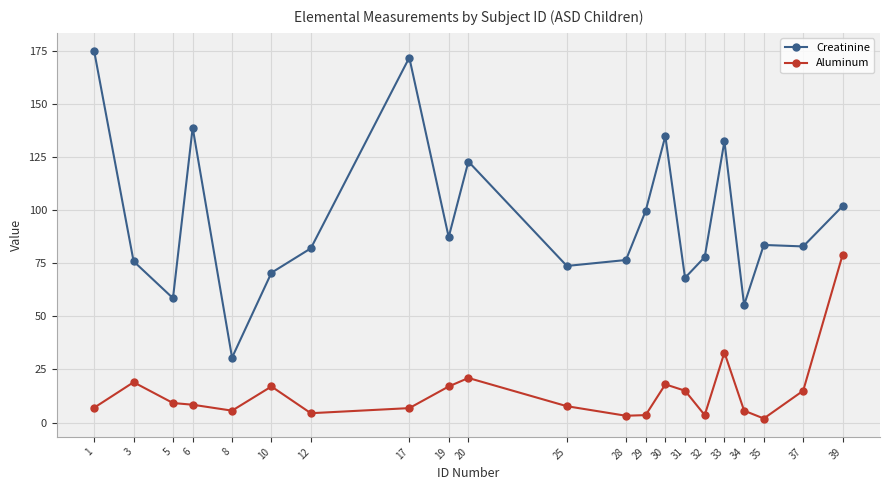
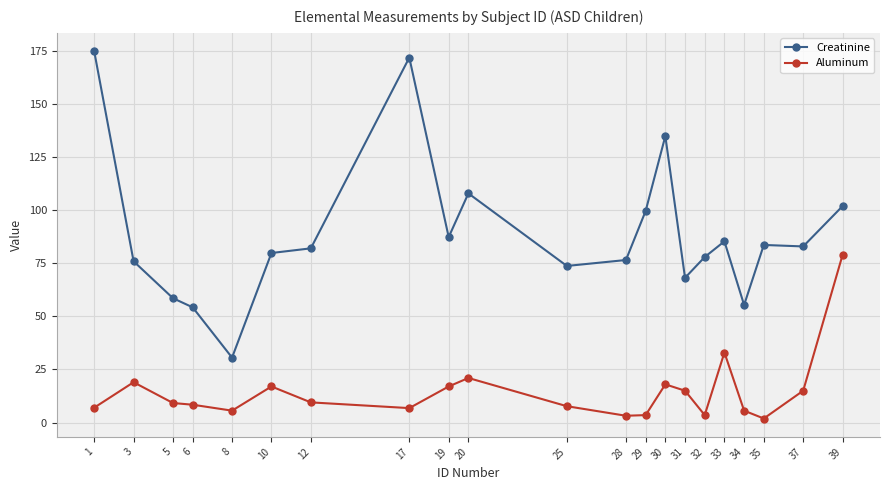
  {
    "Creatinine": {
      "1": 175,
      "3": 76,
      "5": 59,
-     "6": 139,
+     "6": 54,
      "8": 31,
-     "10": 71,
+     "10": 80,
      "12": 82,
      "17": 172,
      "19": 87,
-     "20": 123,
+     "20": 108,
      "25": 74,
      "28": 77,
      "29": 100,
      "30": 135,
      "31": 68,
      "32": 78,
-     "33": 133,
+     "33": 85,
      "34": 55,
      "35": 84,
      "37": 83,
      "39": 102
    },
    "Aluminum": {
      "1": 7,
      "3": 19,
      "5": 9,
      "6": 8,
      "8": 6,
      "10": 17,
-     "12": 4,
+     "12": 10,
      "17": 7,
      "19": 17,
      "20": 21,
      "25": 8,
      "28": 3,
      "29": 4,
      "30": 18,
      "31": 15,
      "32": 4,
      "33": 33,
      "34": 6,
      "35": 2,
      "37": 15,
      "39": 79
    }
  }
